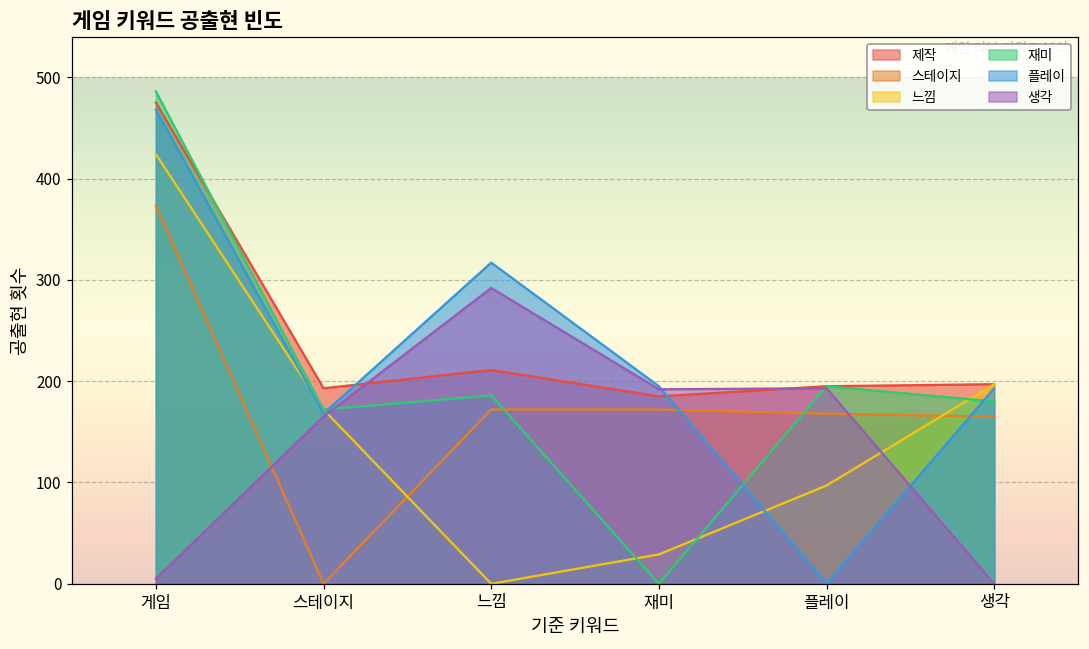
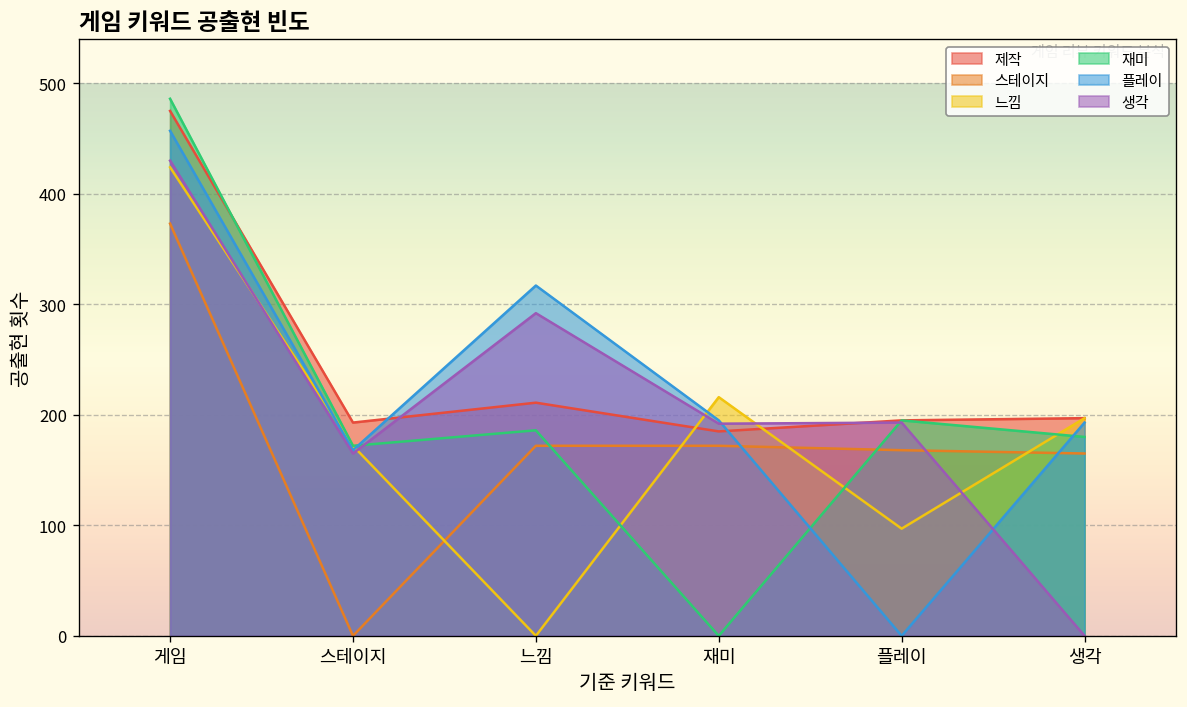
  {
    "느낌": {
      "게임": 420,
      "느낌": 0,
-     "재미": 30,
+     "재미": 220,
      "플레이": 100
    },
    "재미": {
      "게임": 490,
      "느낌": 190,
      "재미": 0,
      "생각": 180
    },
    "플레이": {
-     "게임": 470,
+     "게임": 460,
      "스테이지": 170,
      "느낌": 320,
      "재미": 200,
      "플레이": 0,
      "생각": 190
    },
    "생각": {
-     "게임": 10,
+     "게임": 430,
      "스테이지": 170,
      "느낌": 290,
      "재미": 190,
      "생각": 0
    }
  }
